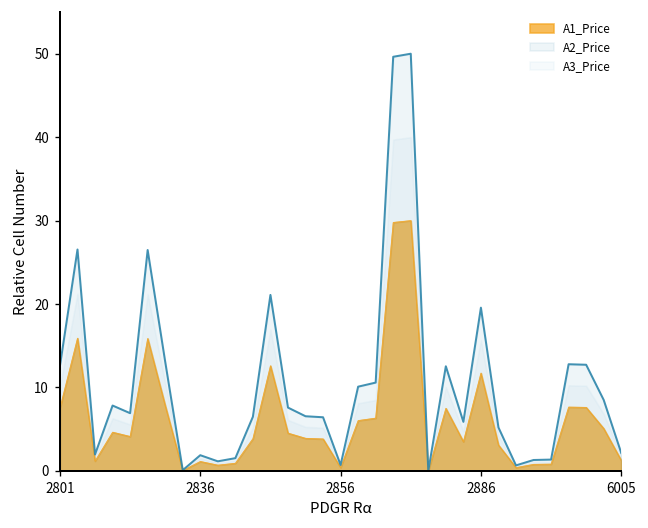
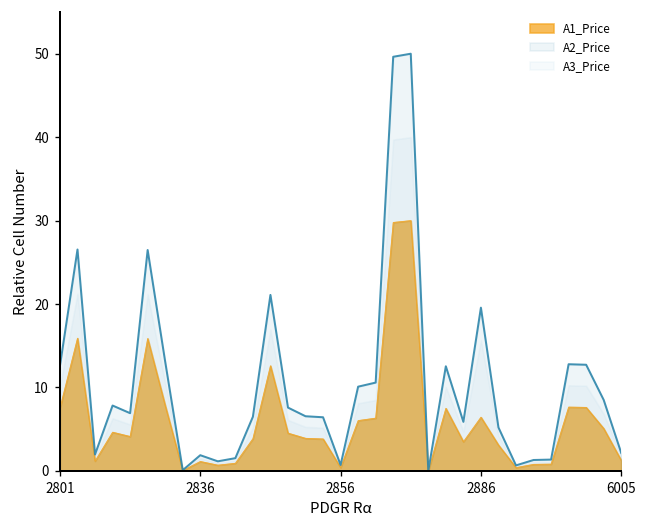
  {
    "A1_Price": {
      "2801": 8,
      "2836": 1,
-     "2886": 12,
+     "2886": 6,
      "6005": 1
    }
  }
